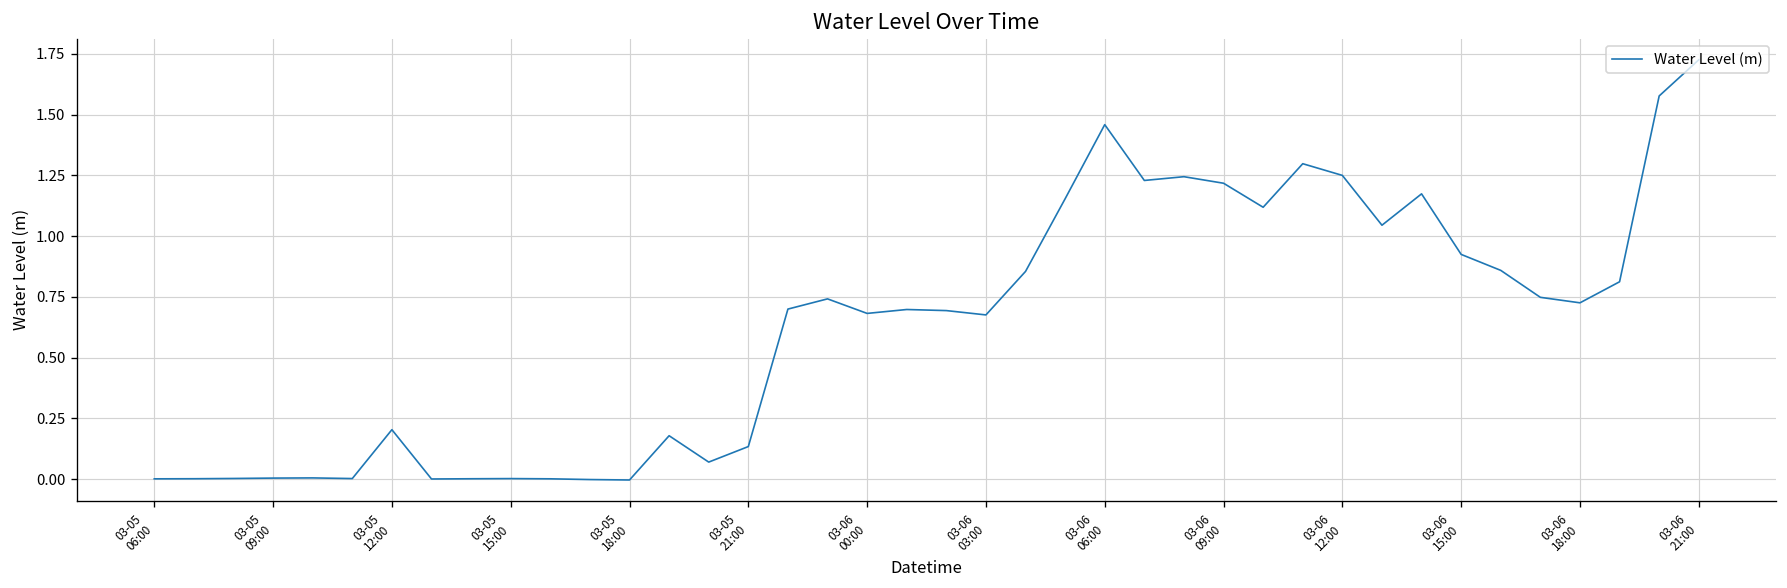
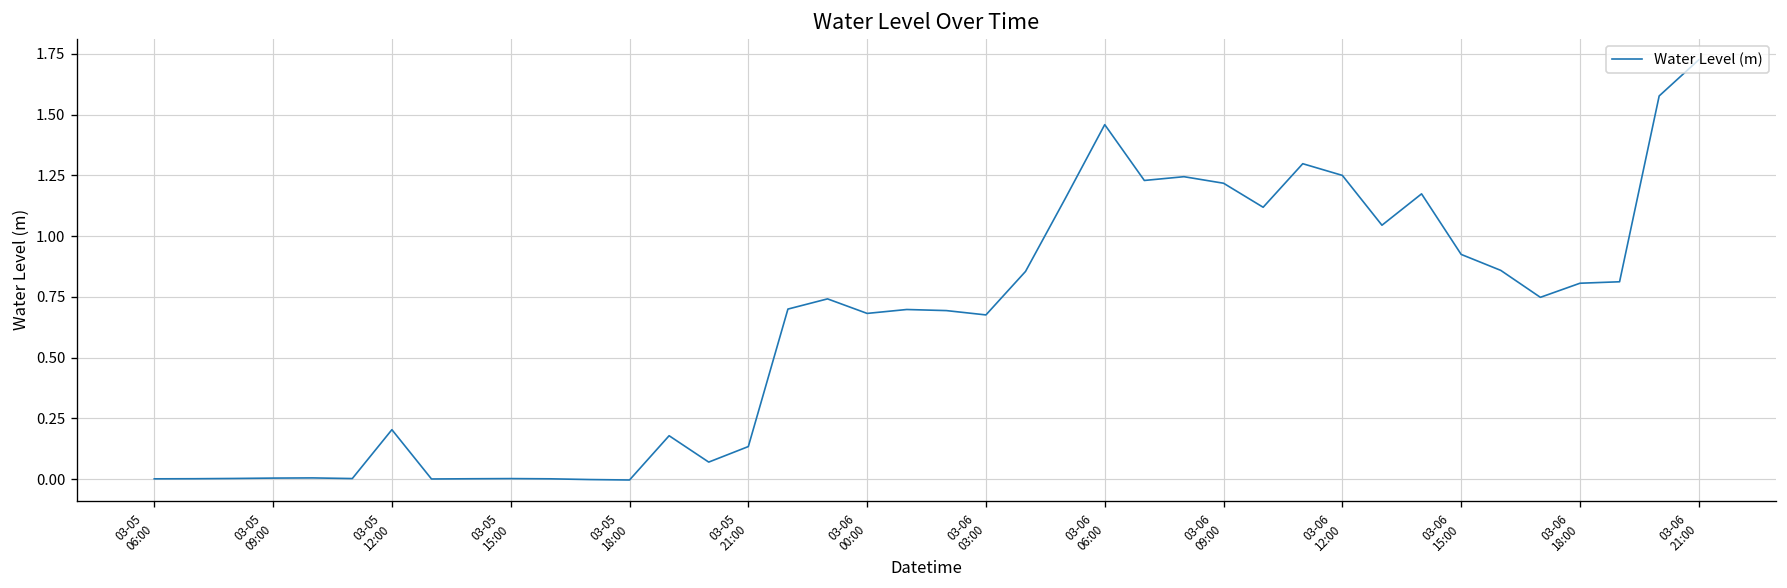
  {
    "03-05 06:00": 0.00,
    "03-05 09:00": 0.00,
    "03-05 12:00": 0.20,
    "03-05 15:00": 0.00,
    "03-05 18:00": 0.00,
    "03-05 21:00": 0.13,
    "03-06 00:00": 0.68,
    "03-06 03:00": 0.68,
    "03-06 06:00": 1.46,
    "03-06 09:00": 1.22,
    "03-06 12:00": 1.25,
    "03-06 15:00": 0.93,
-   "03-06 18:00": 0.73
+   "03-06 18:00": 0.81
  }
